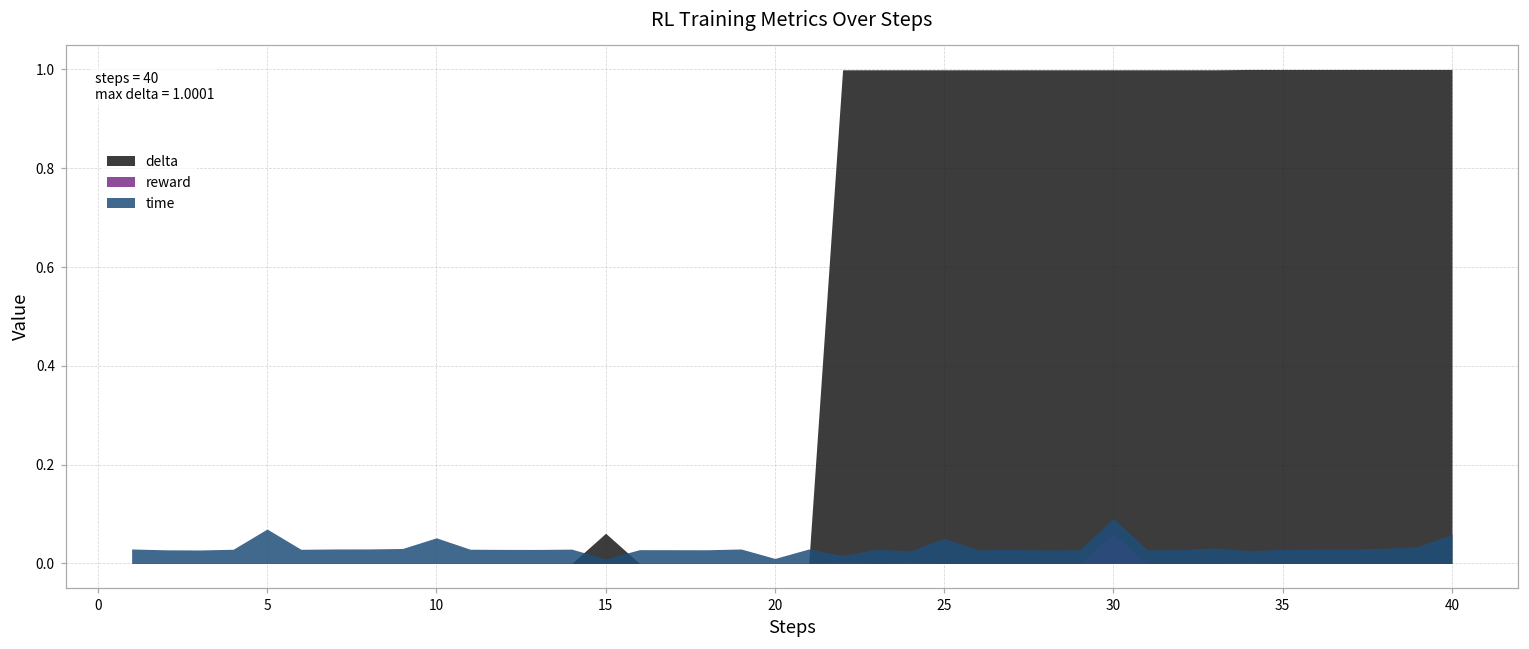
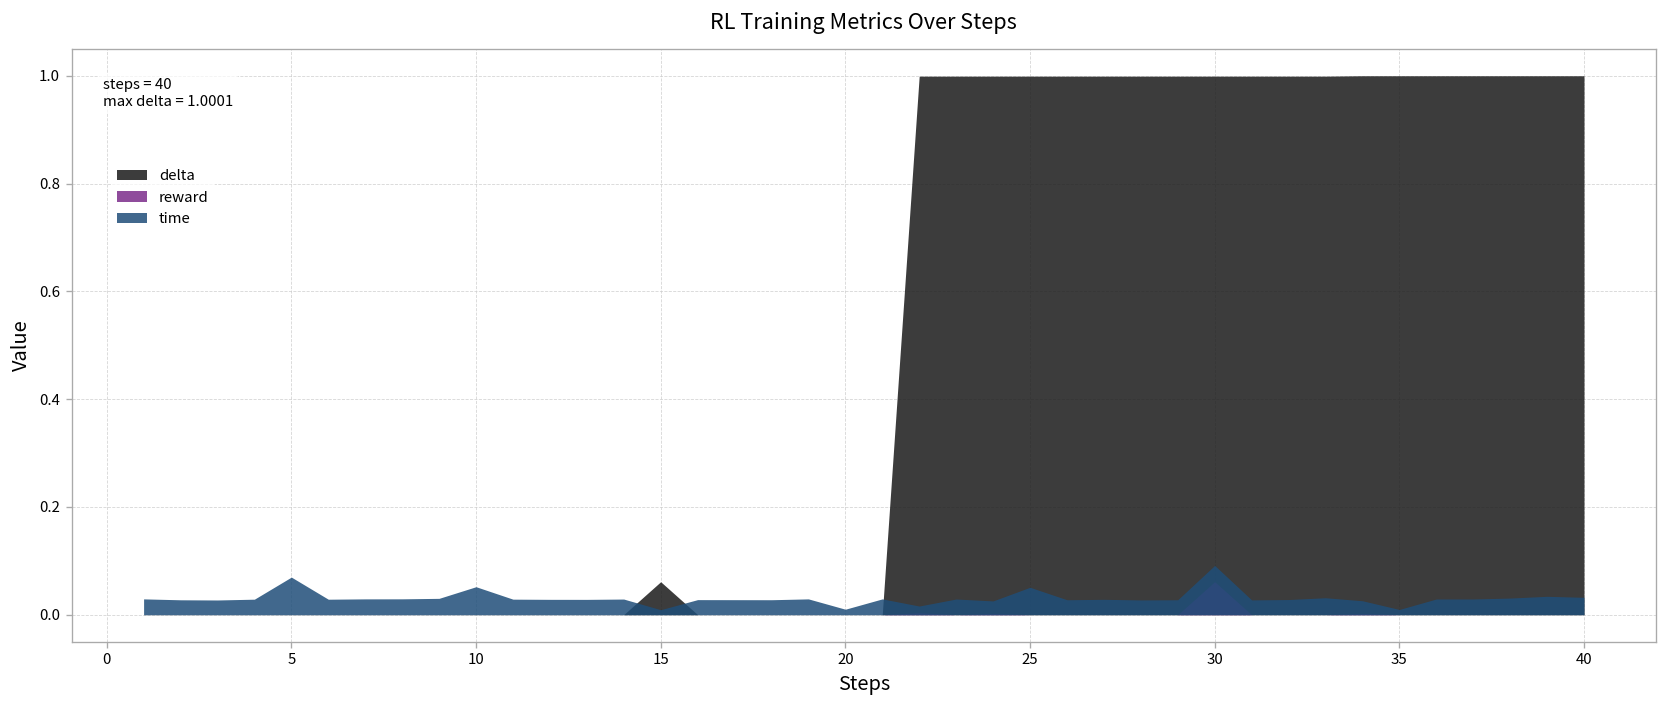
  {
    "delta": {
      "15": 0.06,
      "25": 1.00,
      "30": 1.00,
      "35": 1.00,
      "40": 1.00
    },
    "reward": {
      "15": 0.00,
      "25": 0.00,
      "30": 0.06,
      "35": 0.00,
      "40": 0.00
    },
    "time": {
      "5": 0.07,
      "10": 0.05,
      "15": 0.01,
      "20": 0.01,
      "25": 0.05,
      "30": 0.09,
-     "35": 0.03,
-     "40": 0.06
+     "35": 0.01,
+     "40": 0.03
    }
  }
